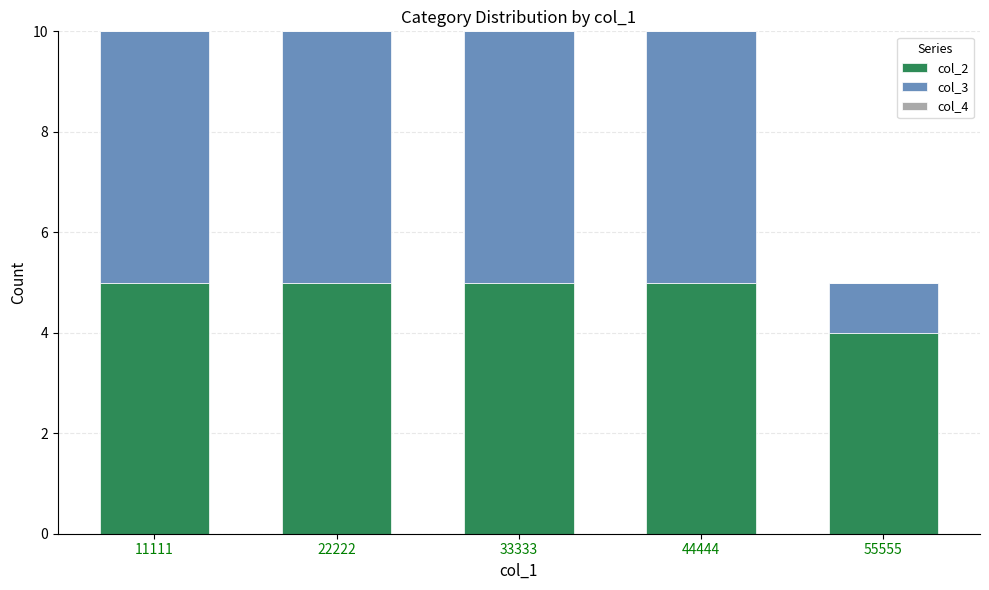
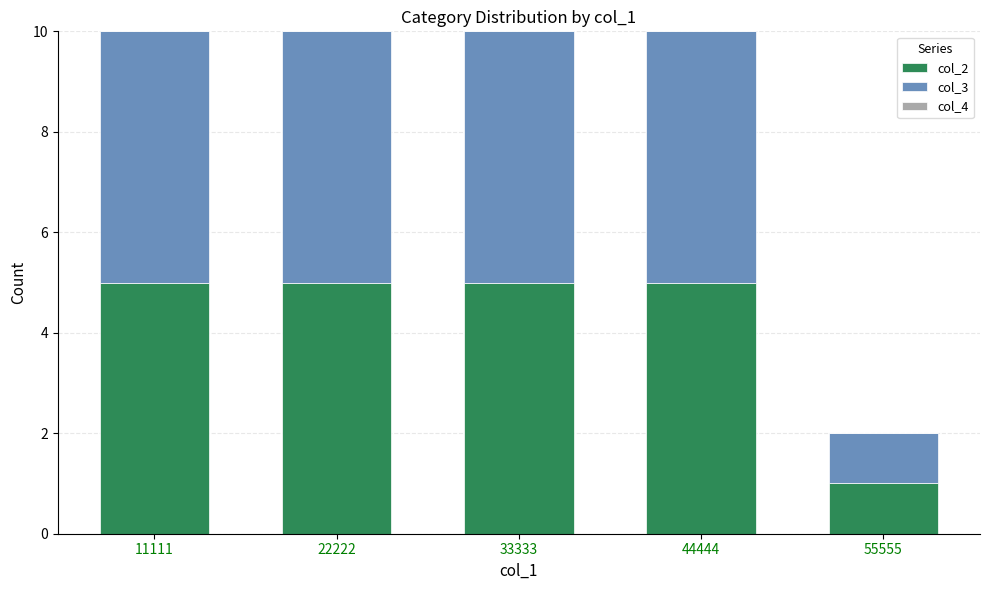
  {
    "col_2": {
      "11111": 5,
      "22222": 5,
      "33333": 5,
      "44444": 5,
-     "55555": 4
+     "55555": 1
    }
  }
